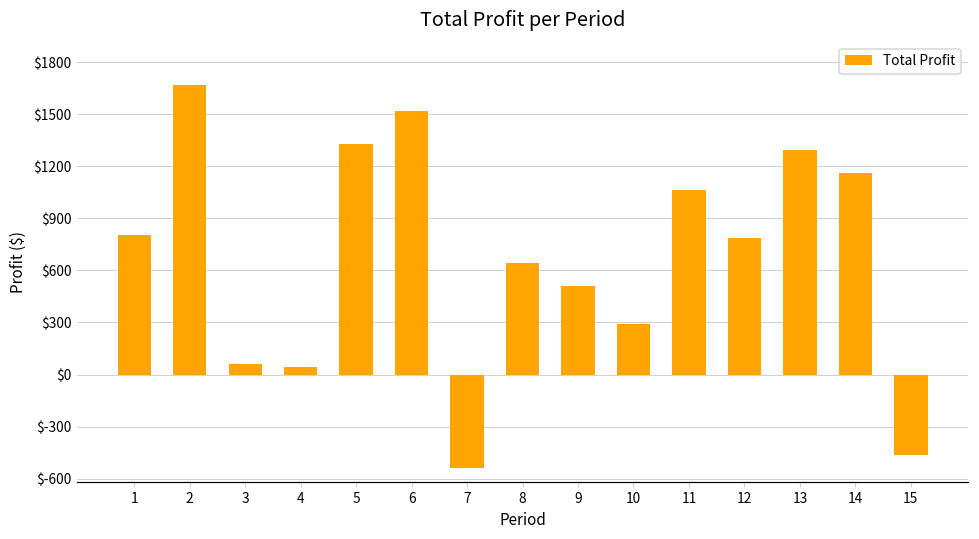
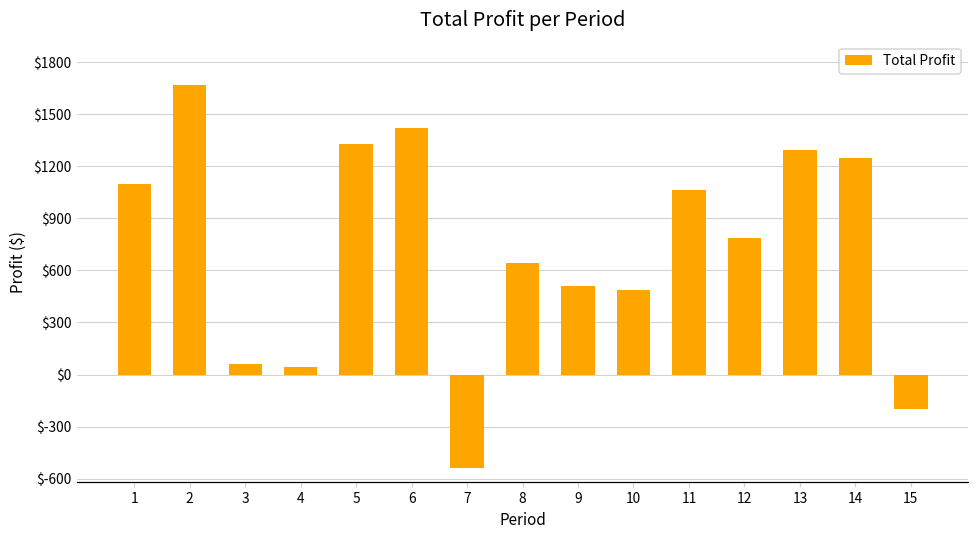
  {
-   "1": "$800",
+   "1": "$1100",
    "2": "$1670",
    "3": "$60",
    "4": "$40",
    "5": "$1330",
-   "6": "$1520",
+   "6": "$1420",
    "7": "$-540",
    "8": "$640",
    "9": "$510",
-   "10": "$290",
+   "10": "$490",
    "11": "$1060",
    "12": "$790",
    "13": "$1300",
-   "14": "$1160",
-   "15": "$-460"
+   "14": "$1250",
+   "15": "$-200"
  }
